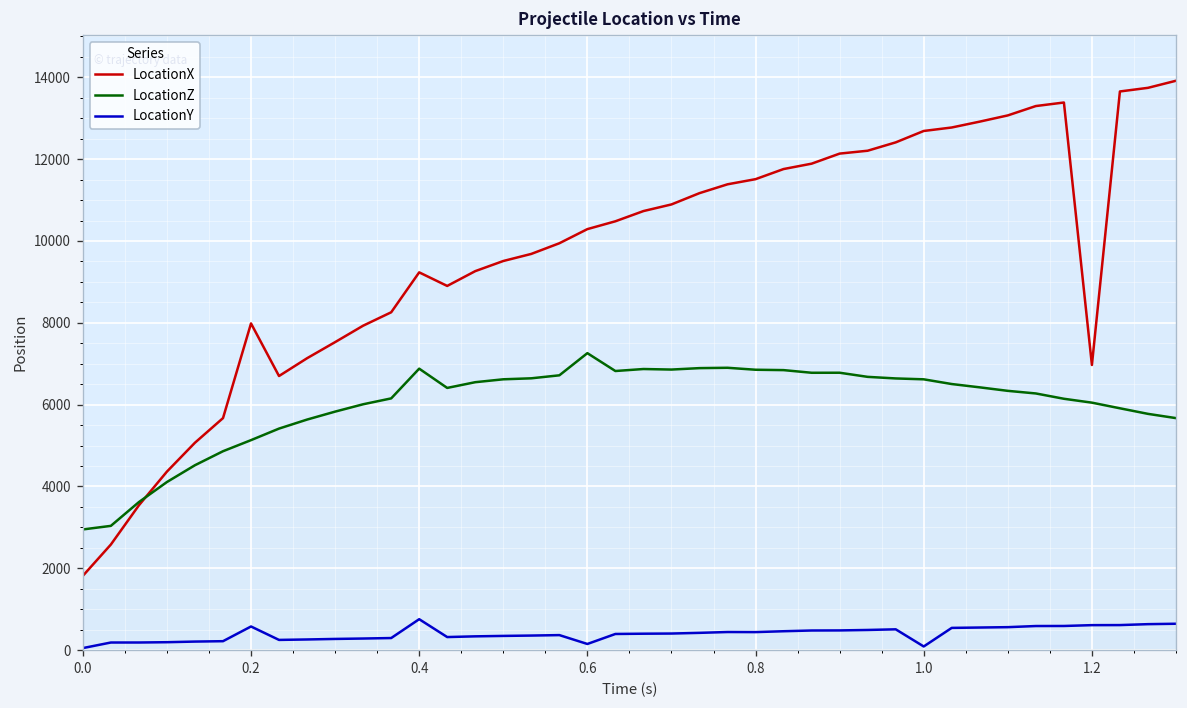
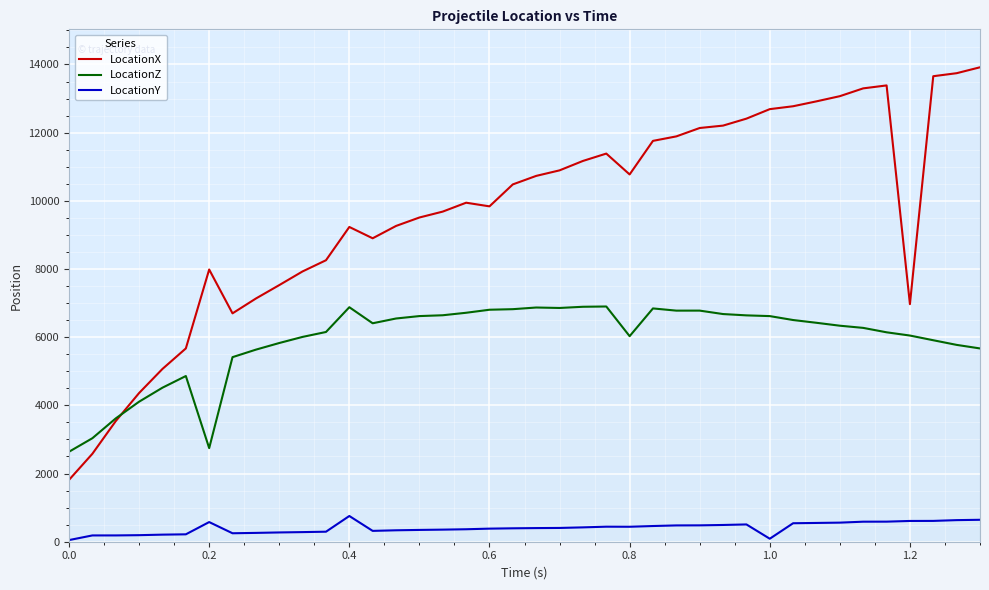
  {
    "LocationX": {
      "0.0": 1800,
      "0.2": 8000,
      "0.4": 9200,
-     "0.6": 10300,
-     "0.8": 11500,
+     "0.6": 9800,
+     "0.8": 10800,
      "1.0": 12700,
      "1.2": 7000
    },
    "LocationZ": {
-     "0.0": 2900,
-     "0.2": 5100,
+     "0.0": 2600,
+     "0.2": 2700,
      "0.4": 6900,
-     "0.6": 7300,
-     "0.8": 6900,
+     "0.6": 6800,
+     "0.8": 6000,
      "1.0": 6600,
      "1.2": 6000
    },
    "LocationY": {
      "0.0": 0,
      "0.2": 600,
      "0.4": 800,
-     "0.6": 100,
+     "0.6": 400,
      "0.8": 400,
      "1.0": 100,
      "1.2": 600
    }
  }
